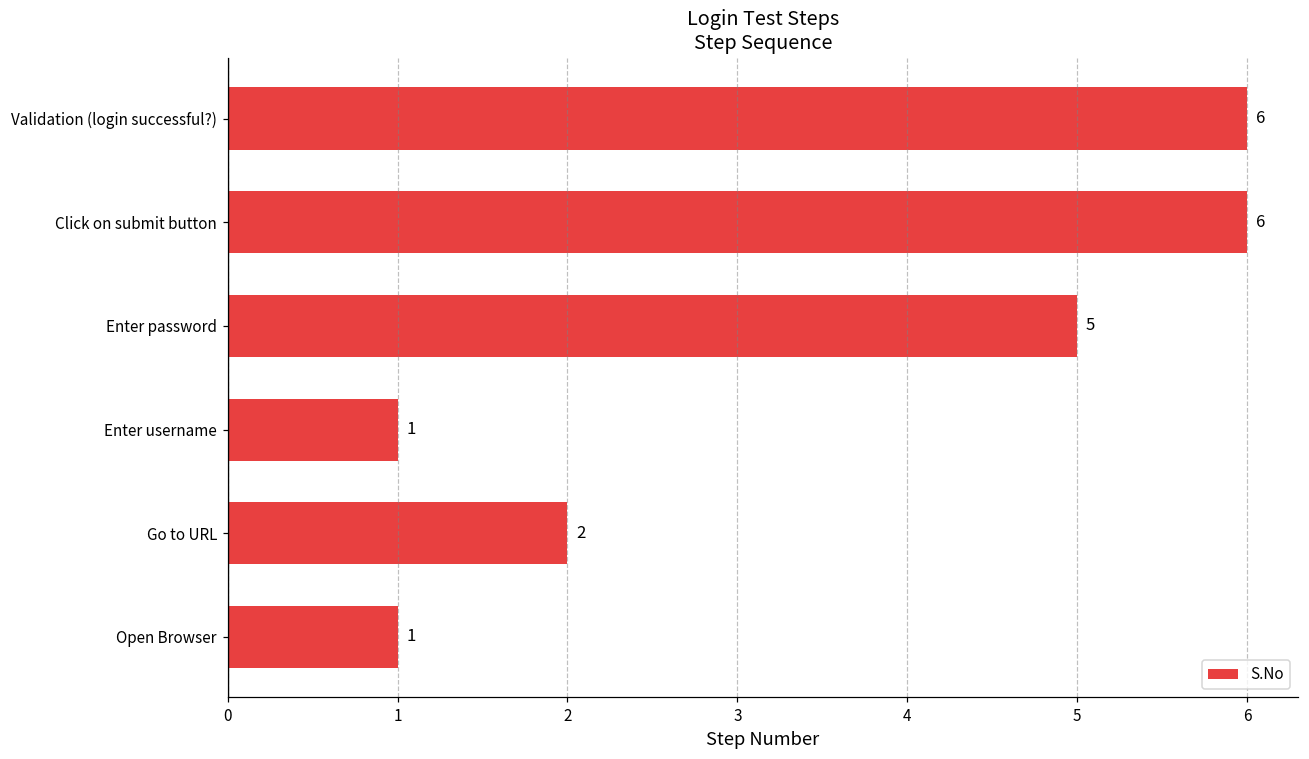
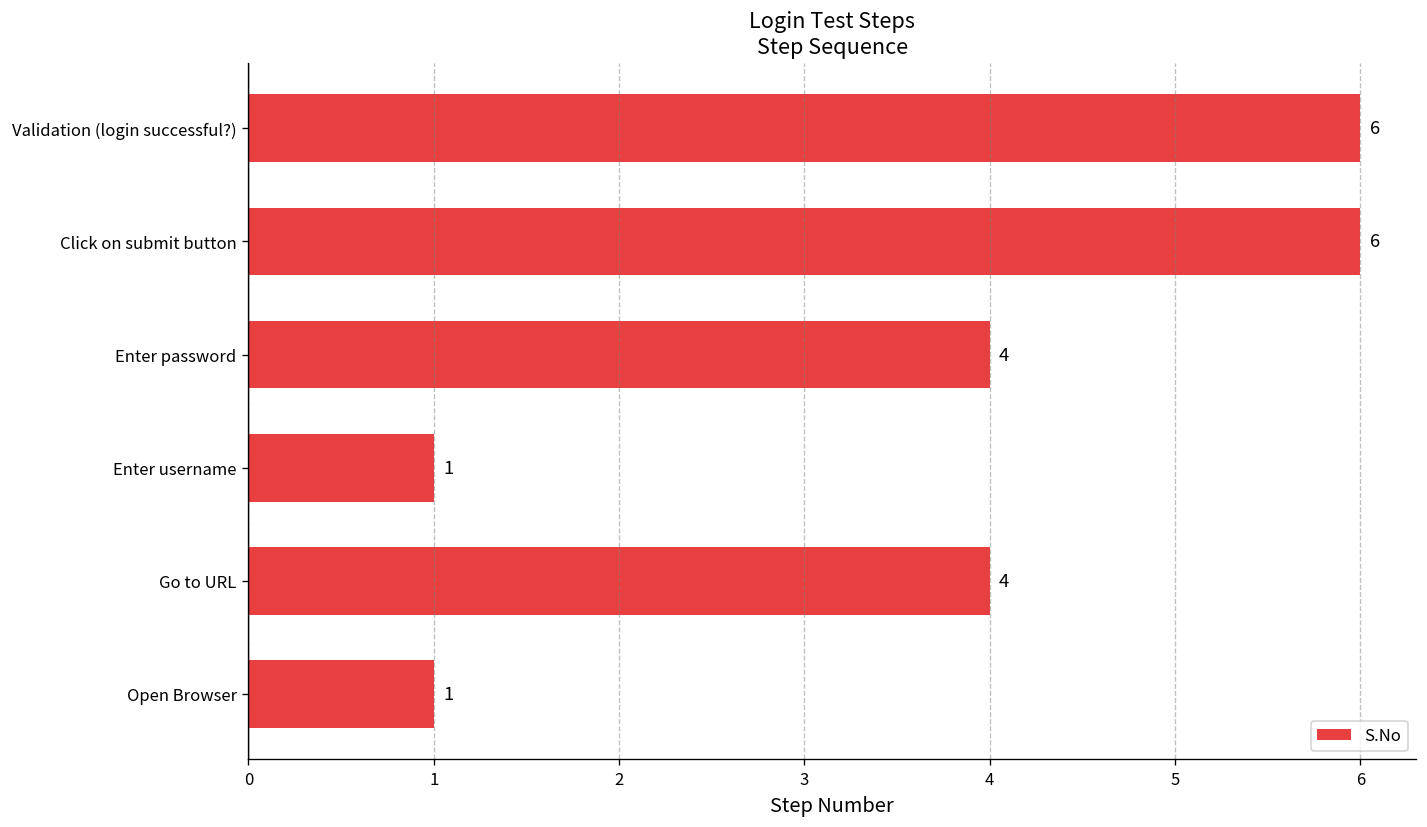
  {
    "Validation (login successful?)": 6,
    "Click on submit button": 6,
-   "Enter password": 5,
+   "Enter password": 4,
    "Enter username": 1,
-   "Go to URL": 2,
+   "Go to URL": 4,
    "Open Browser": 1
  }
